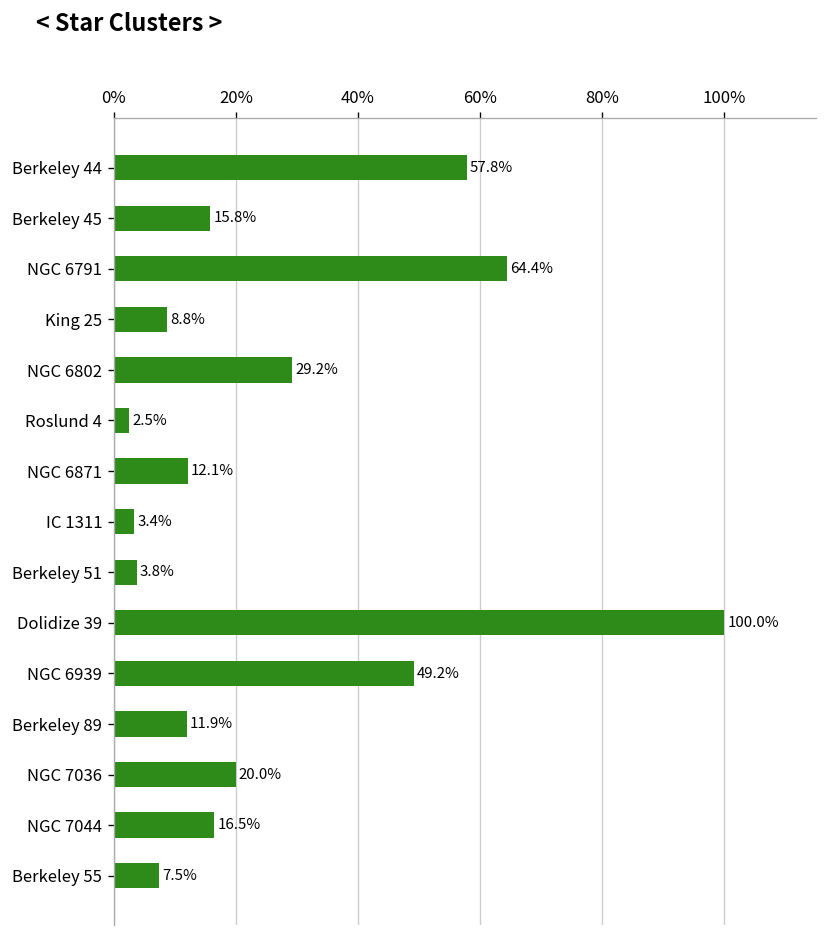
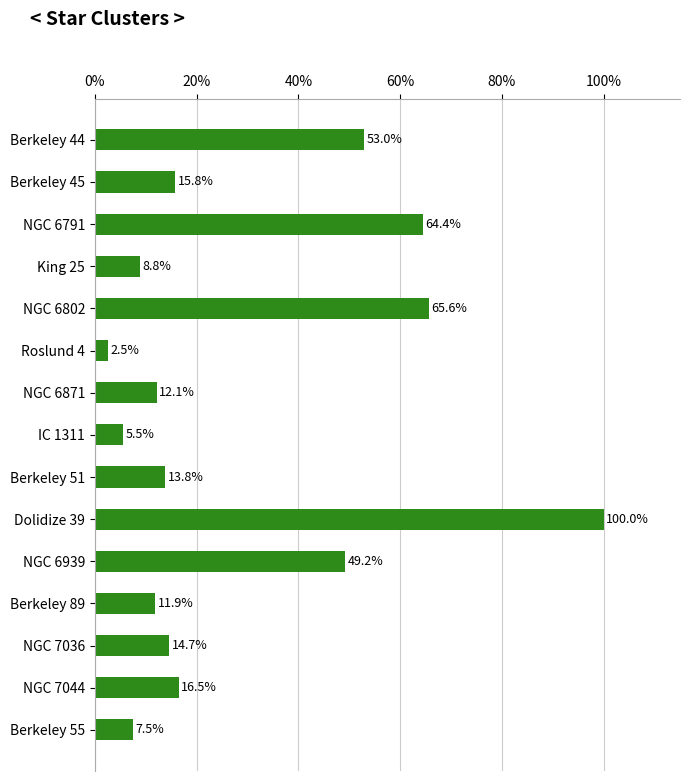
  {
-   "Berkeley 44": "57.8%",
+   "Berkeley 44": "53.0%",
    "Berkeley 45": "15.8%",
    "NGC 6791": "64.4%",
    "King 25": "8.8%",
-   "NGC 6802": "29.2%",
+   "NGC 6802": "65.6%",
    "Roslund 4": "2.5%",
    "NGC 6871": "12.1%",
-   "IC 1311": "3.4%",
-   "Berkeley 51": "3.8%",
+   "IC 1311": "5.5%",
+   "Berkeley 51": "13.8%",
    "Dolidize 39": "100.0%",
    "NGC 6939": "49.2%",
    "Berkeley 89": "11.9%",
-   "NGC 7036": "20.0%",
+   "NGC 7036": "14.7%",
    "NGC 7044": "16.5%",
    "Berkeley 55": "7.5%"
  }
